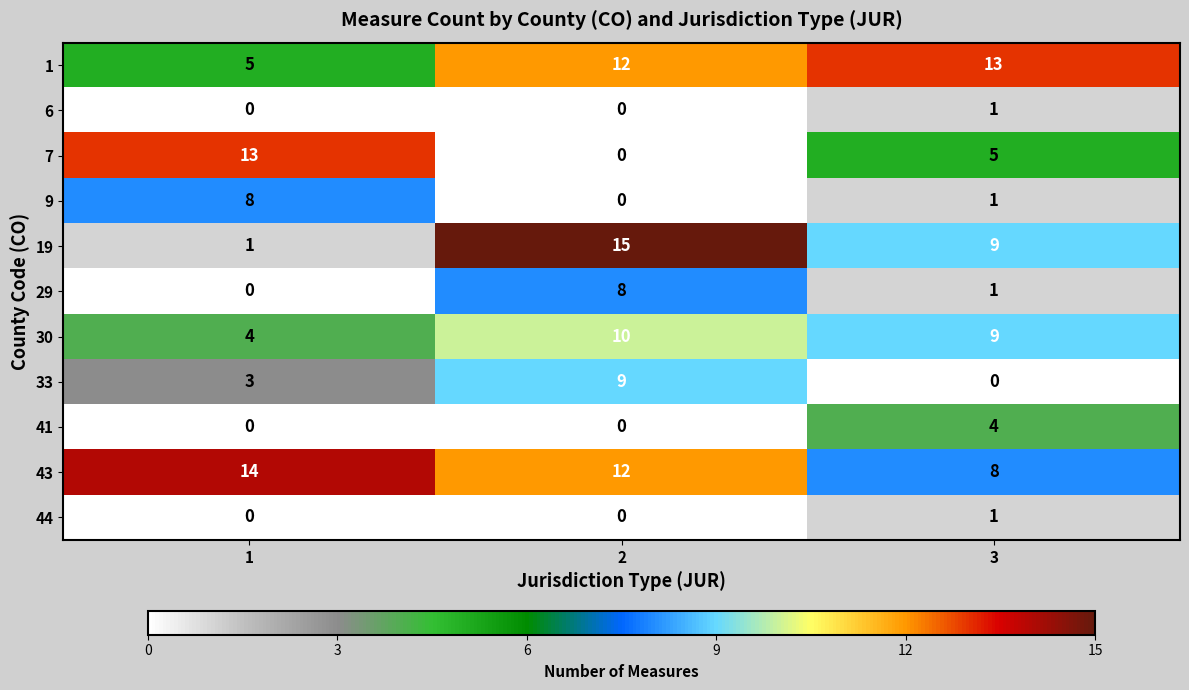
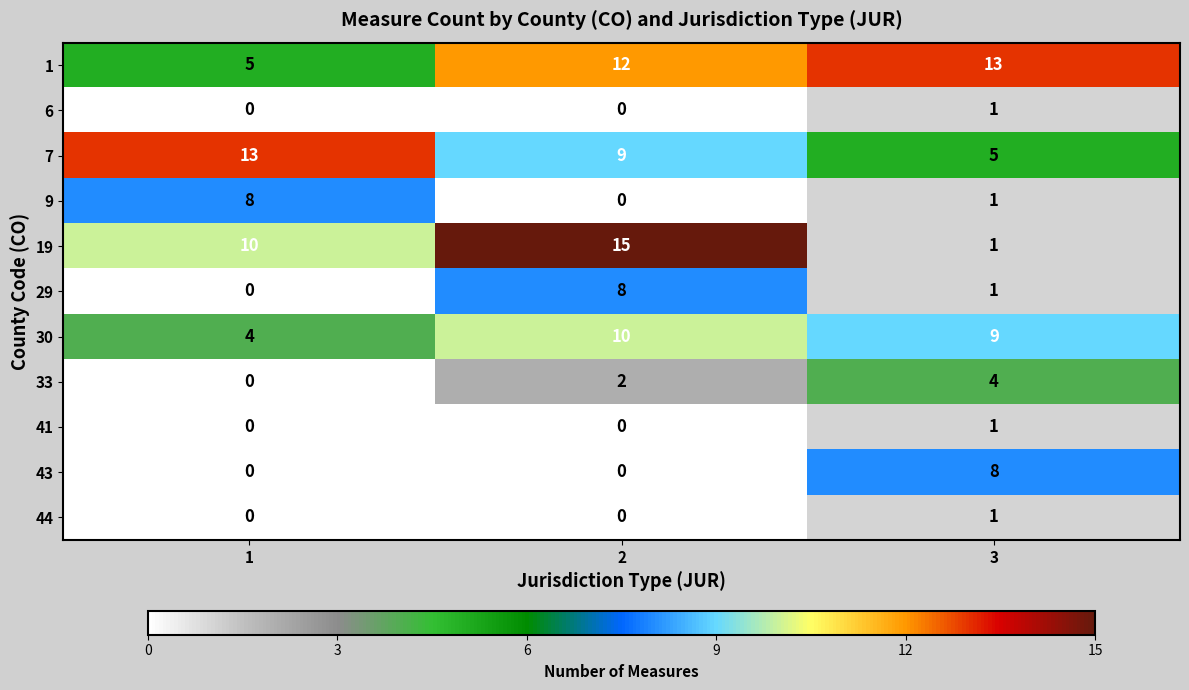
  {
    "1": {
      "1": 5,
      "2": 12,
      "3": 13
    },
    "6": {
      "1": 0,
      "2": 0,
      "3": 1
    },
    "7": {
      "1": 13,
-     "2": 0,
+     "2": 9,
      "3": 5
    },
    "9": {
      "1": 8,
      "2": 0,
      "3": 1
    },
    "19": {
-     "1": 1,
+     "1": 10,
      "2": 15,
-     "3": 9
+     "3": 1
    },
    "29": {
      "1": 0,
      "2": 8,
      "3": 1
    },
    "30": {
      "1": 4,
      "2": 10,
      "3": 9
    },
    "33": {
-     "1": 3,
-     "2": 9,
-     "3": 0
+     "1": 0,
+     "2": 2,
+     "3": 4
    },
    "41": {
      "1": 0,
      "2": 0,
-     "3": 4
+     "3": 1
    },
    "43": {
-     "1": 14,
-     "2": 12,
+     "1": 0,
+     "2": 0,
      "3": 8
    },
    "44": {
      "1": 0,
      "2": 0,
      "3": 1
    }
  }
